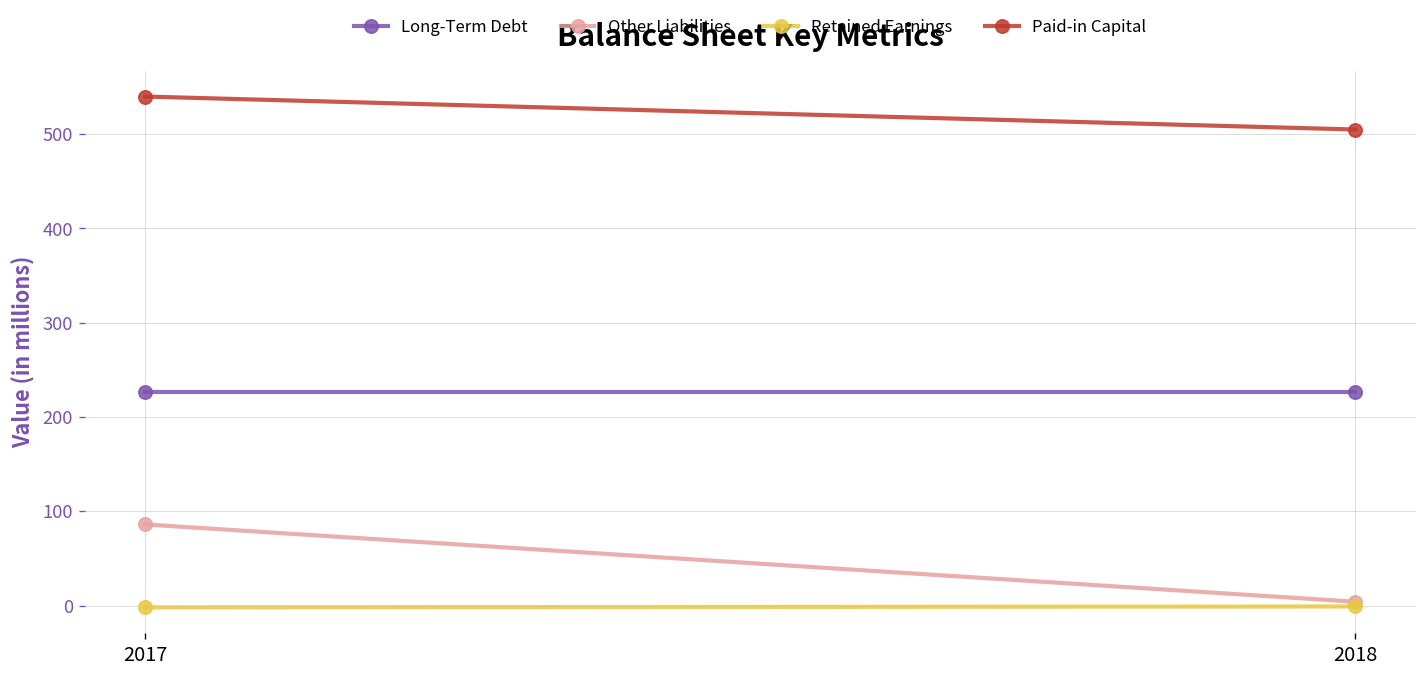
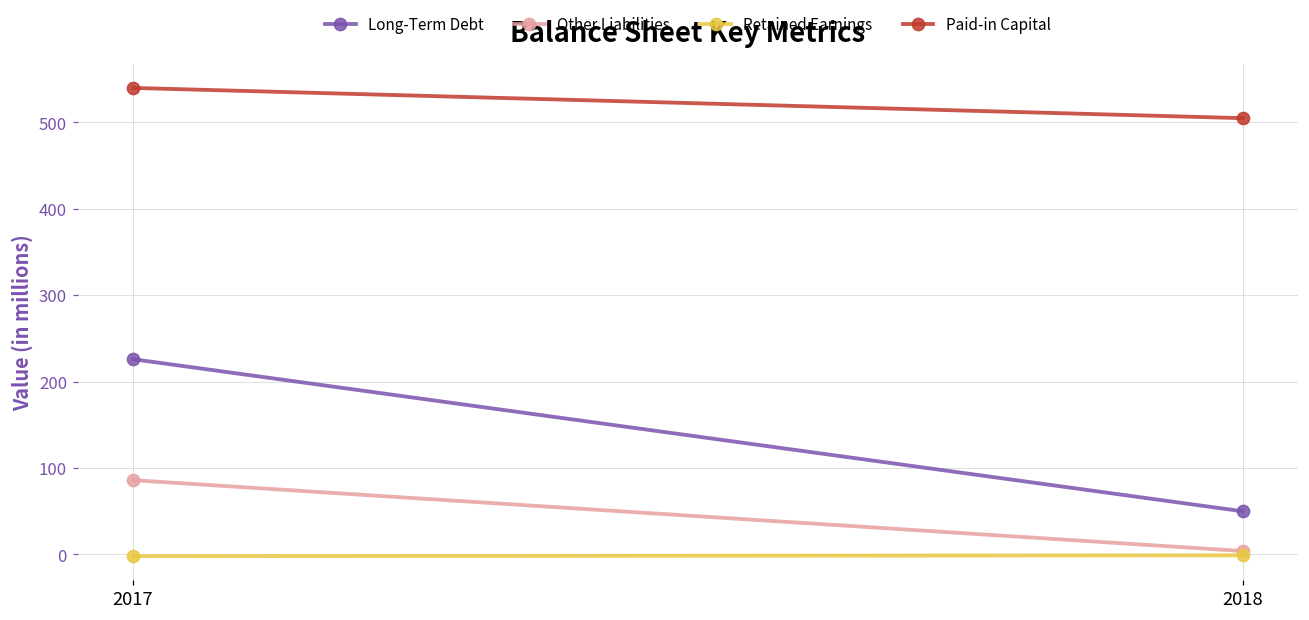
  {
    "Long-Term Debt": {
      "2017": 230,
-     "2018": 230
+     "2018": 50
    },
    "Other Liabilities": {
      "2017": 90,
      "2018": 0
    },
    "Retained Earnings": {
      "2017": 0,
      "2018": 0
    },
    "Paid-in Capital": {
      "2017": 540,
      "2018": 510
    }
  }
